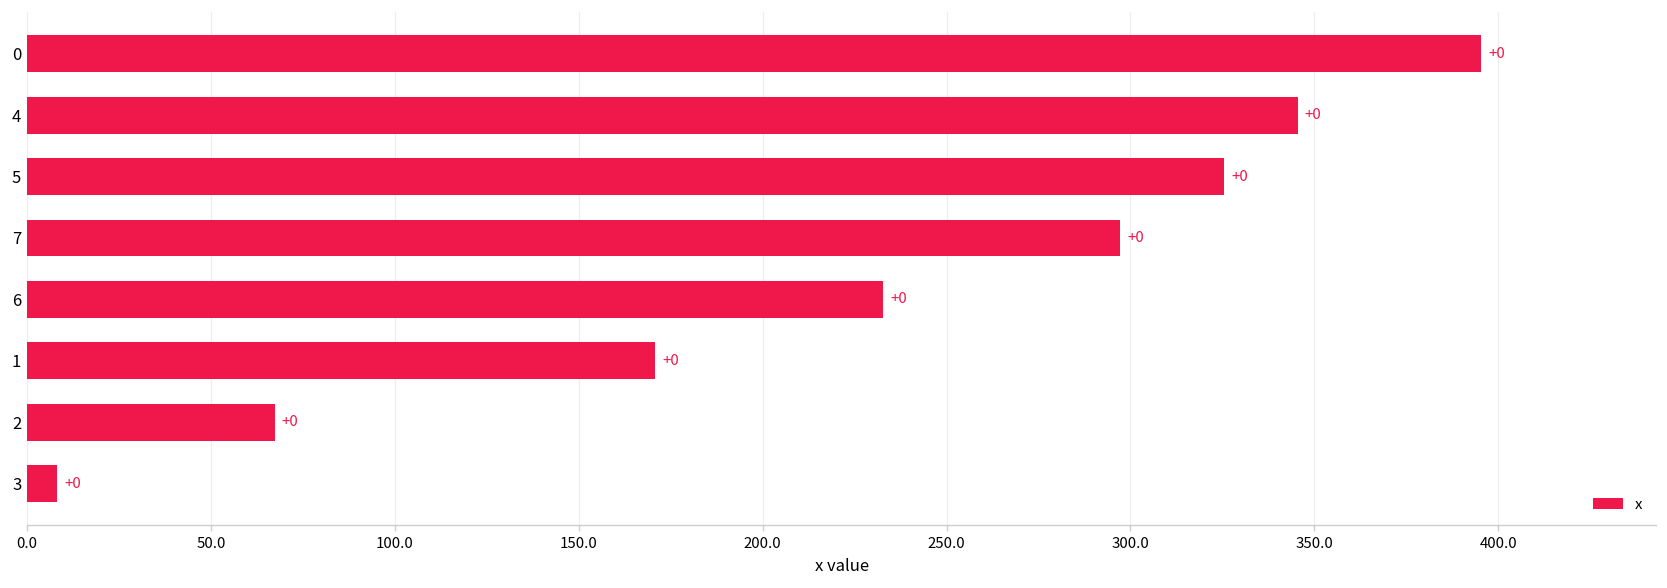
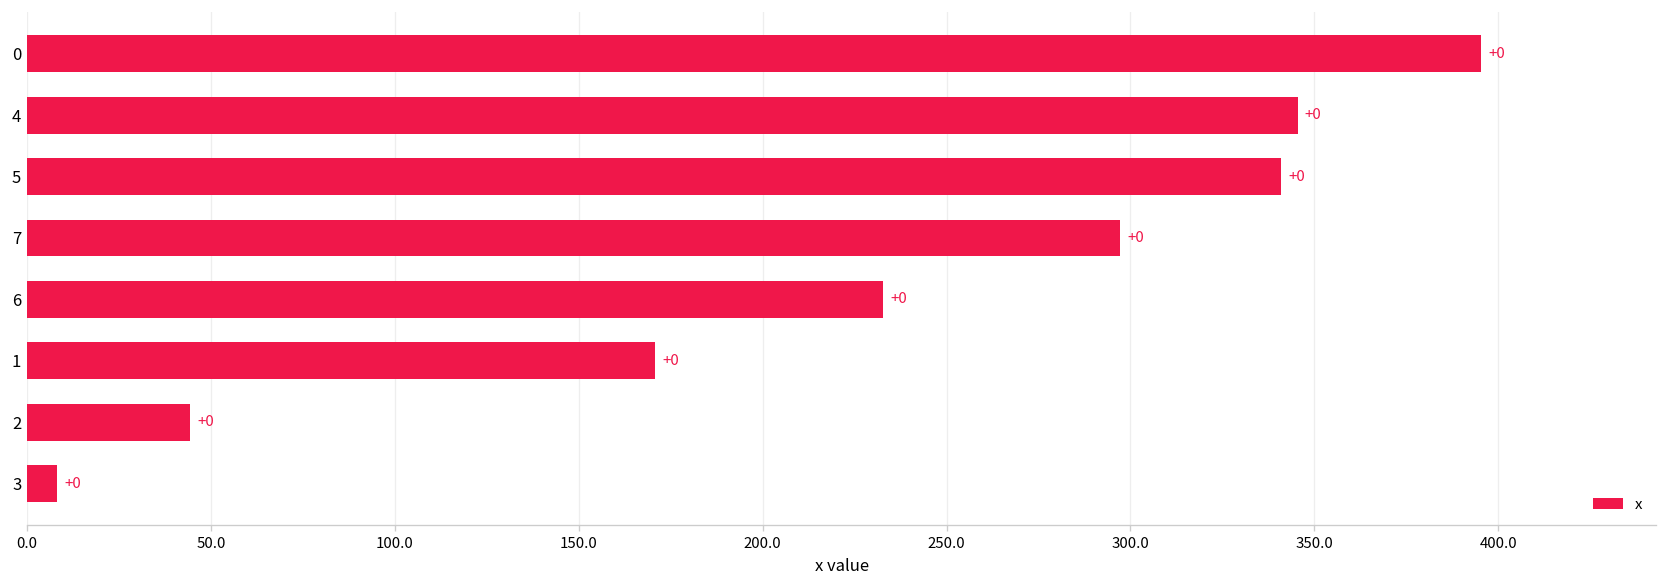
  {
-   "5": 325,
-   "2": 67
+   "5": 341,
+   "2": 44
  }
